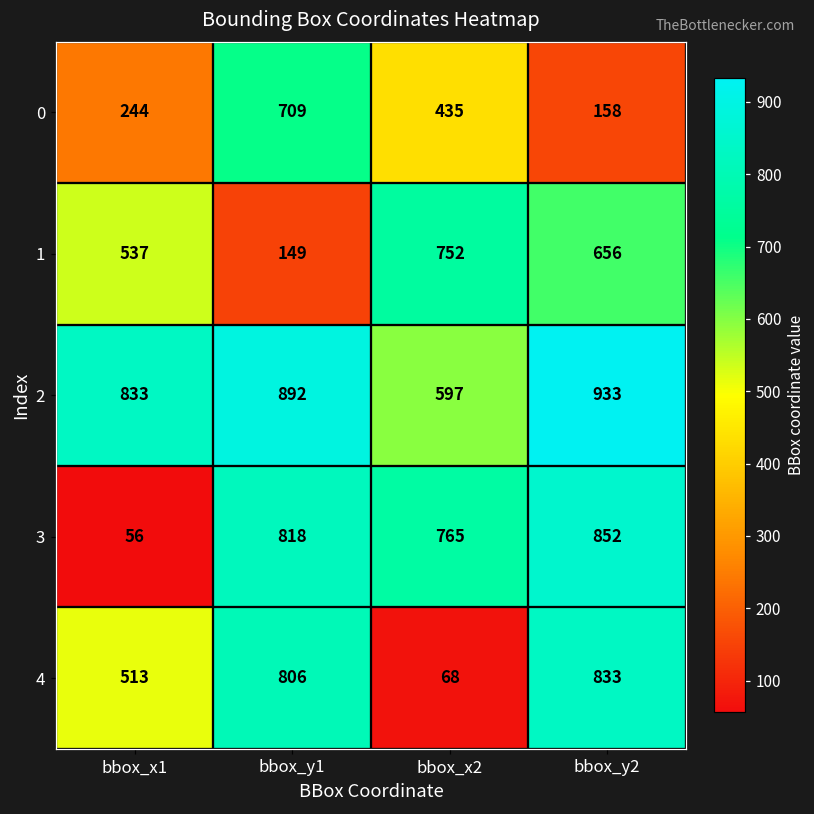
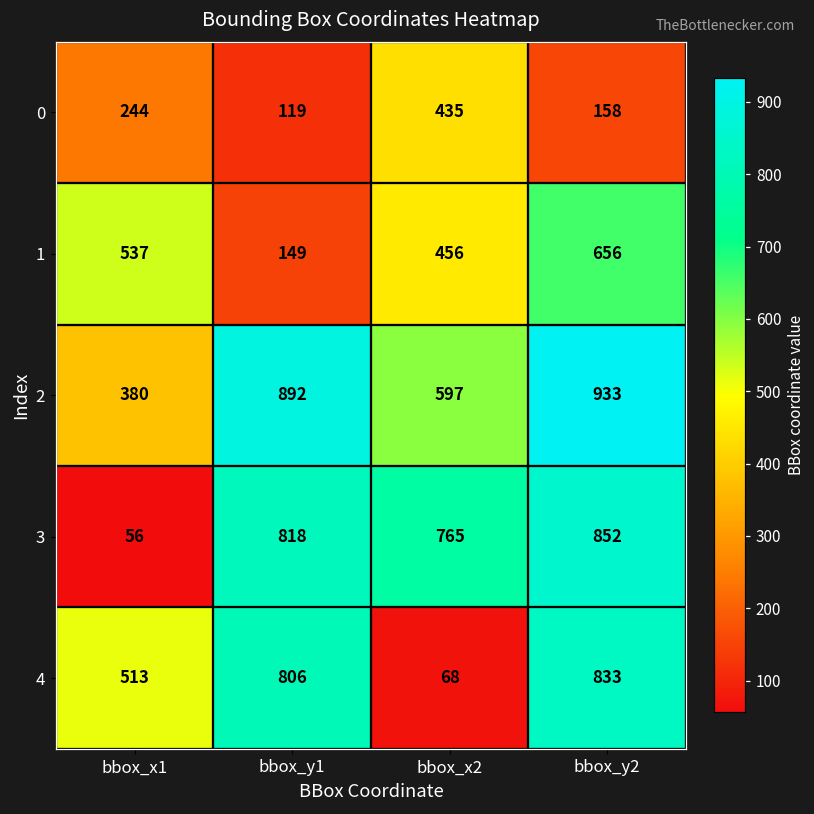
  {
    "0": {
      "bbox_x1": 244,
-     "bbox_y1": 709,
+     "bbox_y1": 119,
      "bbox_x2": 435,
      "bbox_y2": 158
    },
    "1": {
      "bbox_x1": 537,
      "bbox_y1": 149,
-     "bbox_x2": 752,
+     "bbox_x2": 456,
      "bbox_y2": 656
    },
    "2": {
-     "bbox_x1": 833,
+     "bbox_x1": 380,
      "bbox_y1": 892,
      "bbox_x2": 597,
      "bbox_y2": 933
    },
    "3": {
      "bbox_x1": 56,
      "bbox_y1": 818,
      "bbox_x2": 765,
      "bbox_y2": 852
    },
    "4": {
      "bbox_x1": 513,
      "bbox_y1": 806,
      "bbox_x2": 68,
      "bbox_y2": 833
    }
  }
